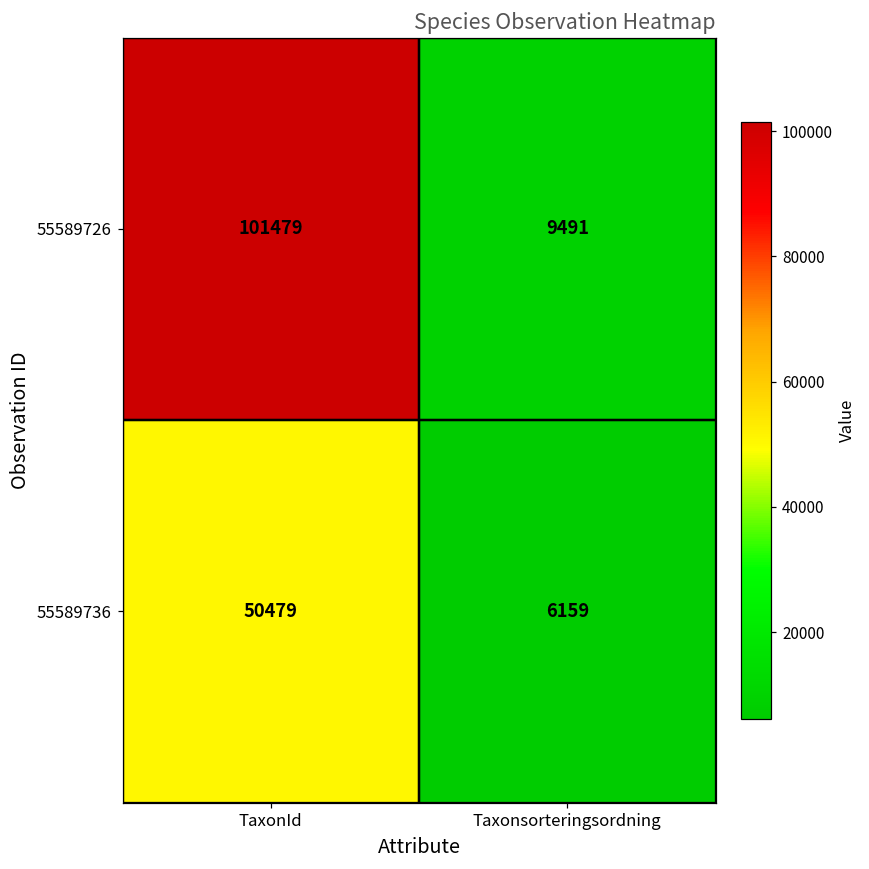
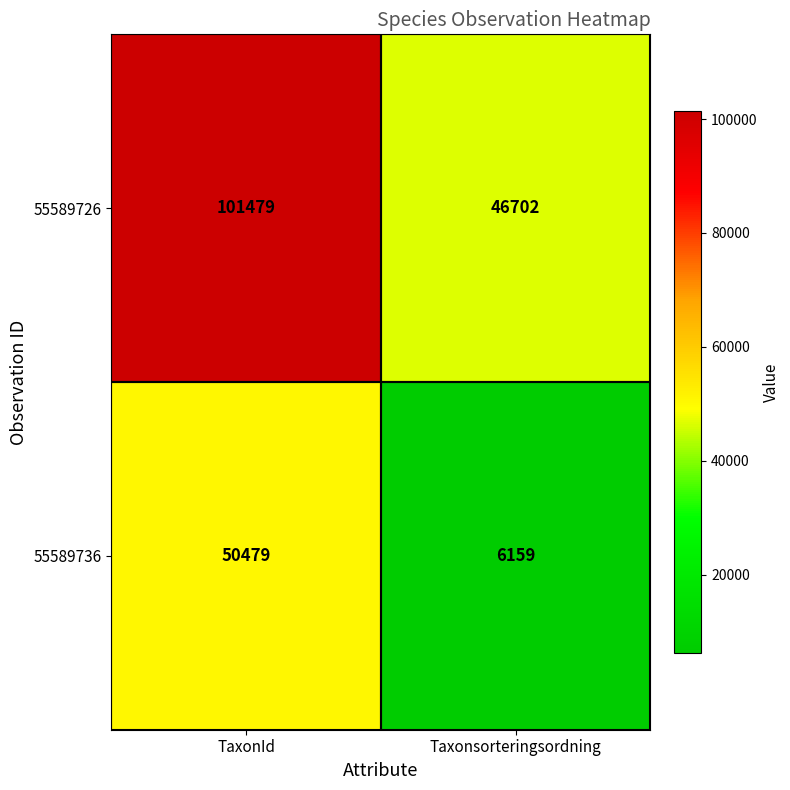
  {
    "55589726": {
      "TaxonId": 101479,
-     "Taxonsorteringsordning": 9491
+     "Taxonsorteringsordning": 46702
    },
    "55589736": {
      "TaxonId": 50479,
      "Taxonsorteringsordning": 6159
    }
  }
